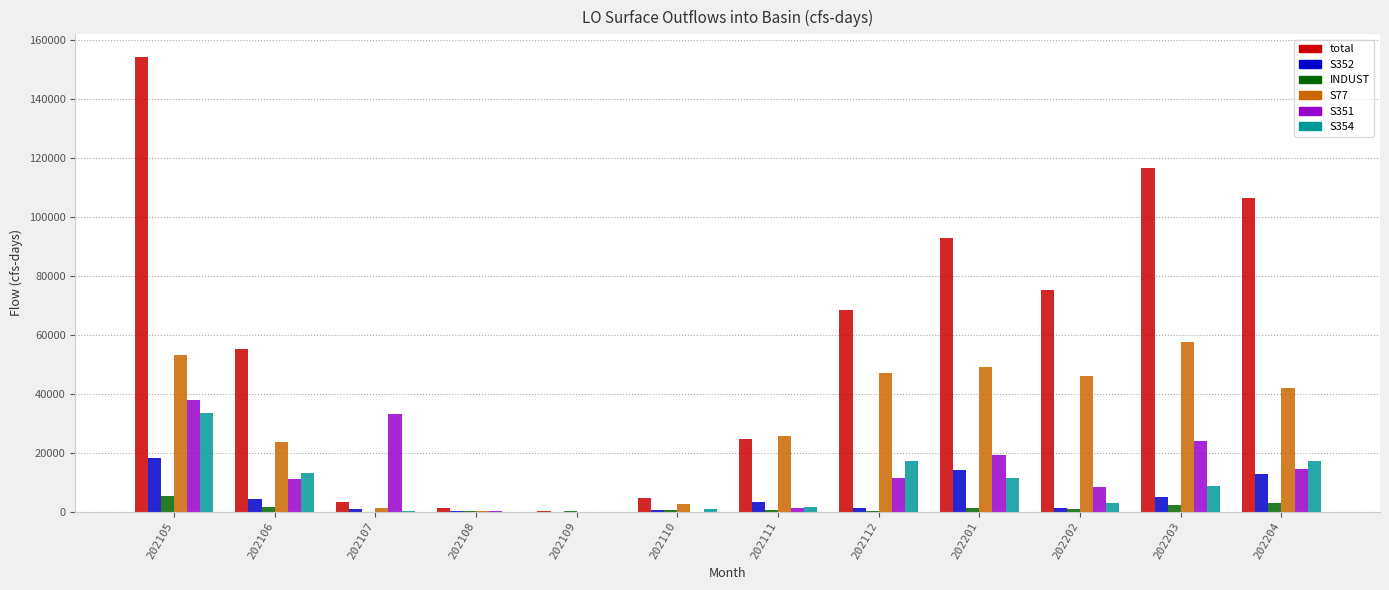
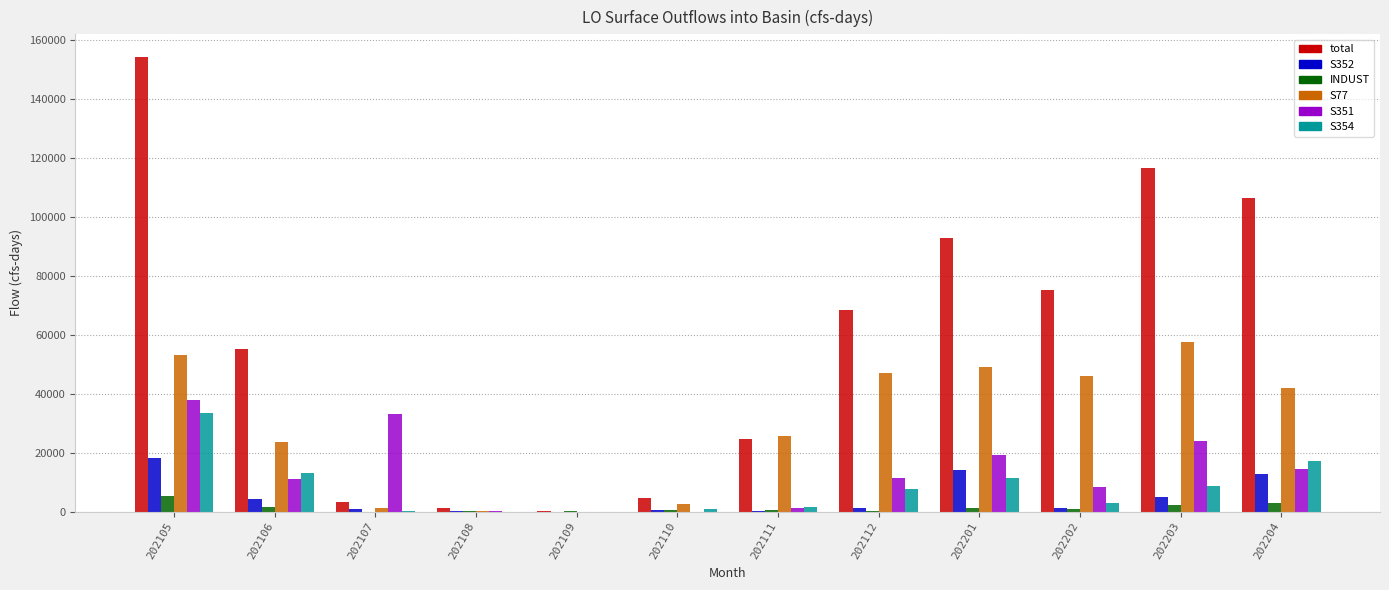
  {
    "total": {
      "202105": 154000,
      "202106": 55000,
      "202107": 3000,
      "202108": 1000,
      "202110": 5000,
      "202111": 25000,
      "202112": 68000,
      "202201": 93000,
      "202202": 75000,
      "202203": 117000,
      "202204": 106000
    },
    "S352": {
      "202105": 18000,
      "202106": 4000,
      "202107": 1000,
      "202109": 0,
-     "202111": 3000,
+     "202111": 0,
      "202112": 1000,
      "202201": 14000,
      "202202": 1000,
      "202203": 5000,
      "202204": 13000
    },
    "INDUST": {
      "202105": 5000,
      "202106": 2000,
      "202201": 1000,
      "202202": 1000,
      "202203": 2000,
      "202204": 3000
    },
    "S77": {
      "202105": 53000,
      "202106": 24000,
      "202107": 1000,
      "202109": 0,
      "202110": 3000,
      "202111": 26000,
      "202112": 47000,
      "202201": 49000,
      "202202": 46000,
      "202203": 58000,
      "202204": 42000
    },
    "S351": {
      "202105": 38000,
      "202106": 11000,
      "202107": 33000,
      "202109": 0,
      "202110": 0,
      "202111": 1000,
      "202112": 11000,
      "202201": 19000,
      "202202": 8000,
      "202203": 24000,
      "202204": 14000
    },
    "S354": {
      "202105": 33000,
      "202106": 13000,
      "202108": 0,
      "202109": 0,
      "202110": 1000,
      "202111": 1000,
-     "202112": 17000,
+     "202112": 8000,
      "202201": 11000,
      "202202": 3000,
      "202203": 9000,
      "202204": 17000
    }
  }
